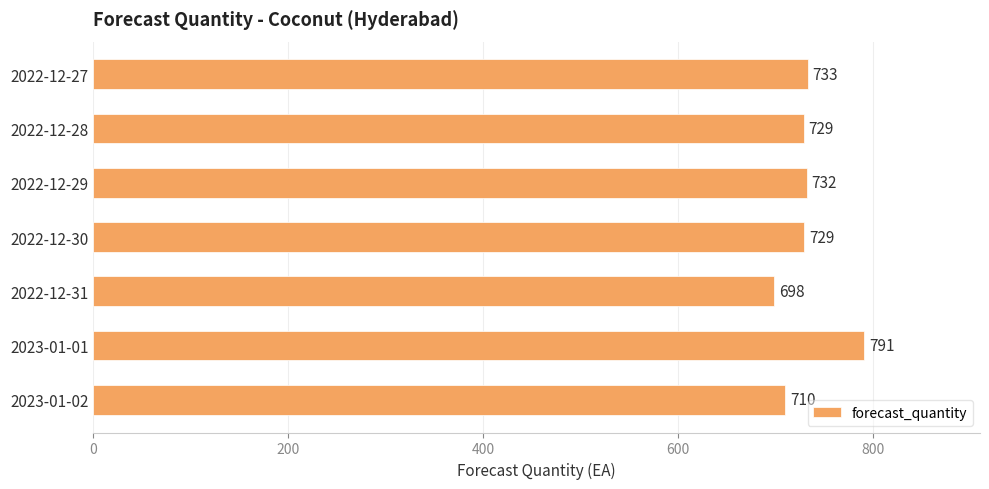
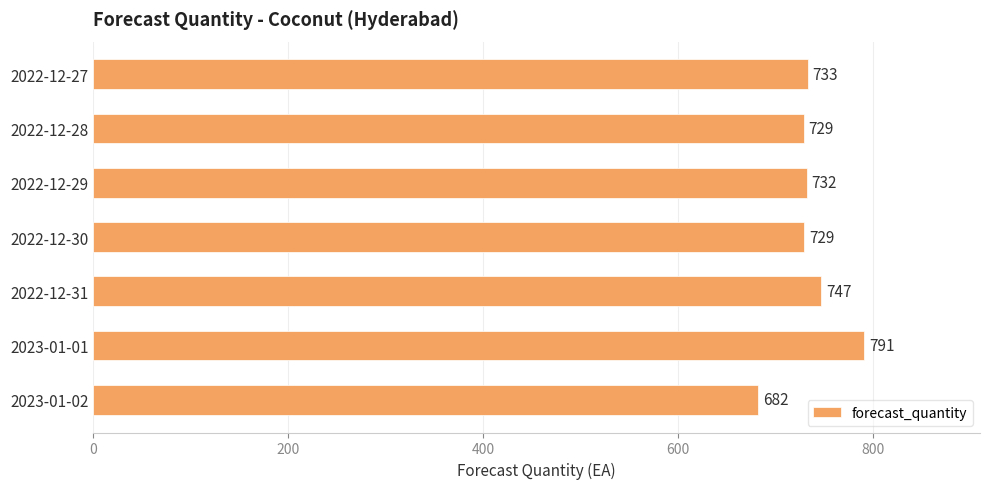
  {
    "2022-12-27": 733,
    "2022-12-28": 729,
    "2022-12-29": 732,
    "2022-12-30": 729,
-   "2022-12-31": 698,
+   "2022-12-31": 747,
    "2023-01-01": 791,
-   "2023-01-02": 710
+   "2023-01-02": 680
  }
